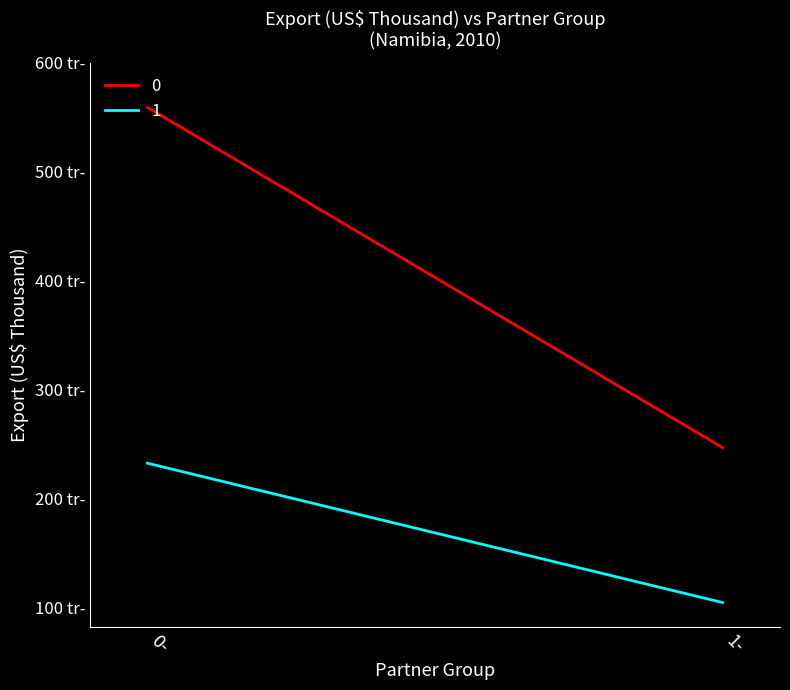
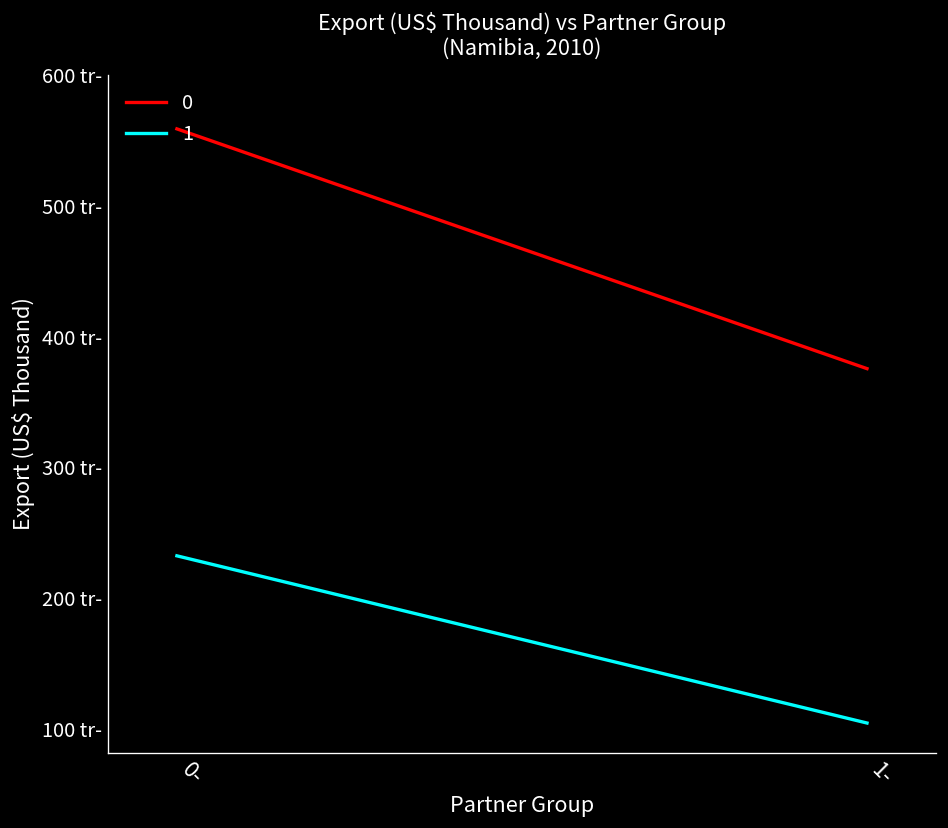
  {
    "0": {
-     "1-": "247 tr-"
+     "1-": "376 tr-"
    },
    "1": {
      "0-": "232 tr-",
      "1-": "104 tr-"
    }
  }
